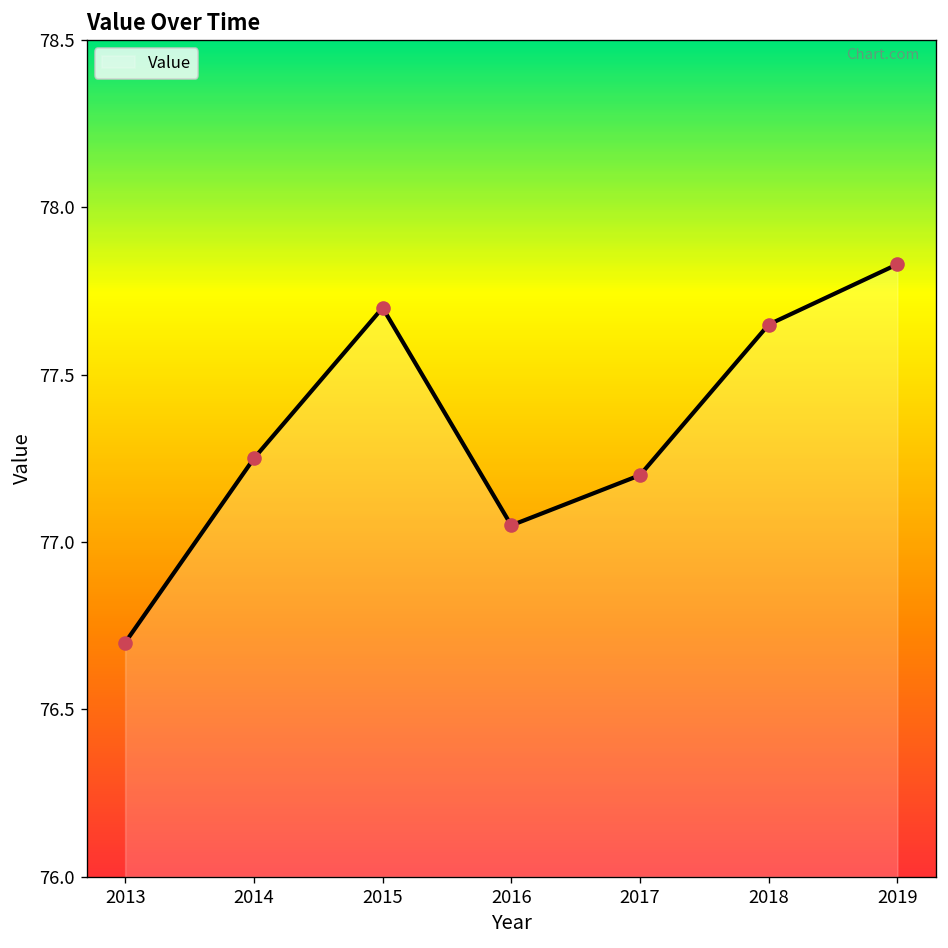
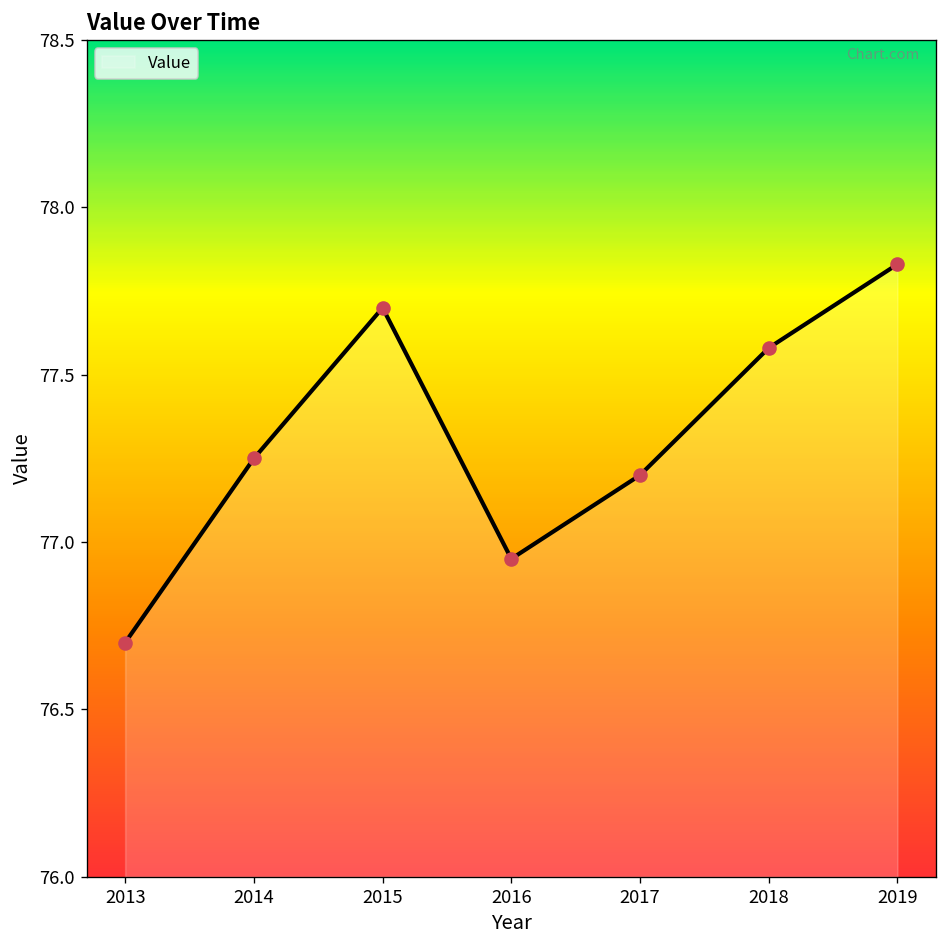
  {
    "2013": 76.70,
    "2014": 77.25,
    "2015": 77.70,
-   "2016": 77.05,
+   "2016": 76.95,
    "2017": 77.20,
-   "2018": 77.65,
+   "2018": 77.58,
    "2019": 77.83
  }
